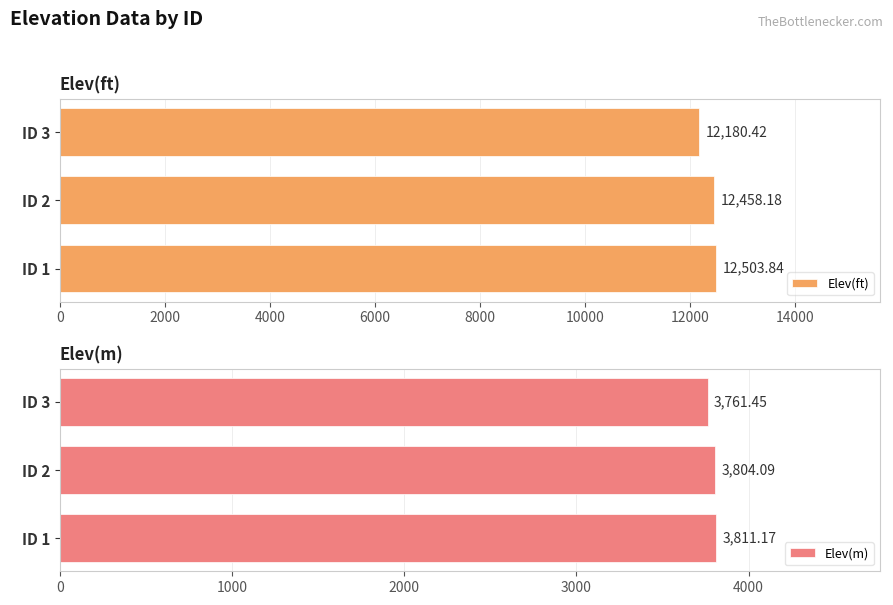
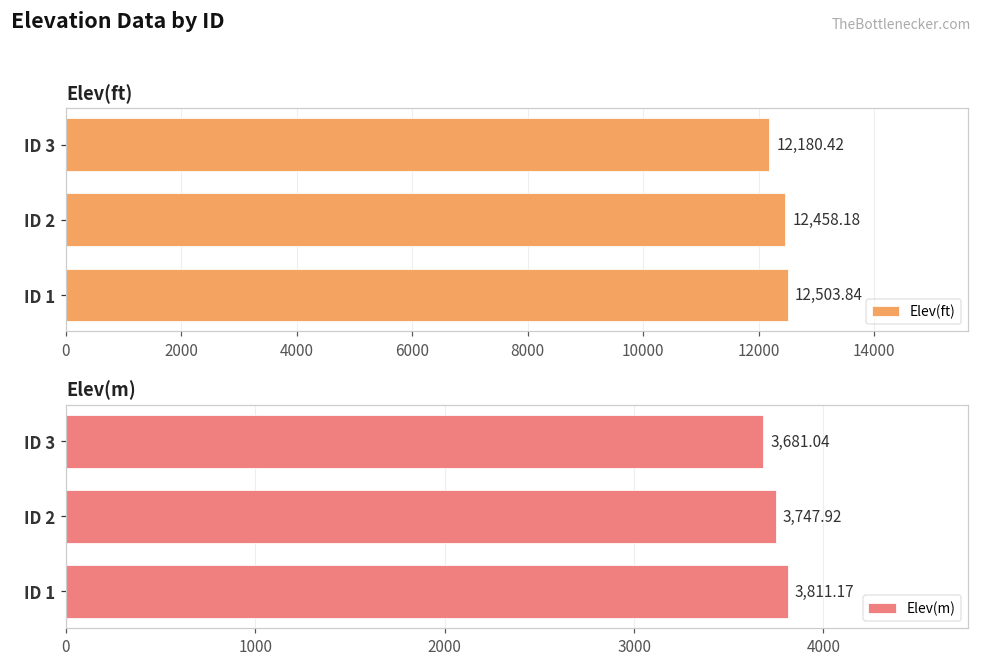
  {
    "Elev(ft)": {
      "ID 3": "12,180.42",
      "ID 2": "12,458.18",
      "ID 1": "12,503.84"
    },
    "Elev(m)": {
-     "ID 3": "3,761.45",
-     "ID 2": "3,804.09",
+     "ID 3": "3,681.04",
+     "ID 2": "3,747.92",
      "ID 1": "3,811.17"
    }
  }
